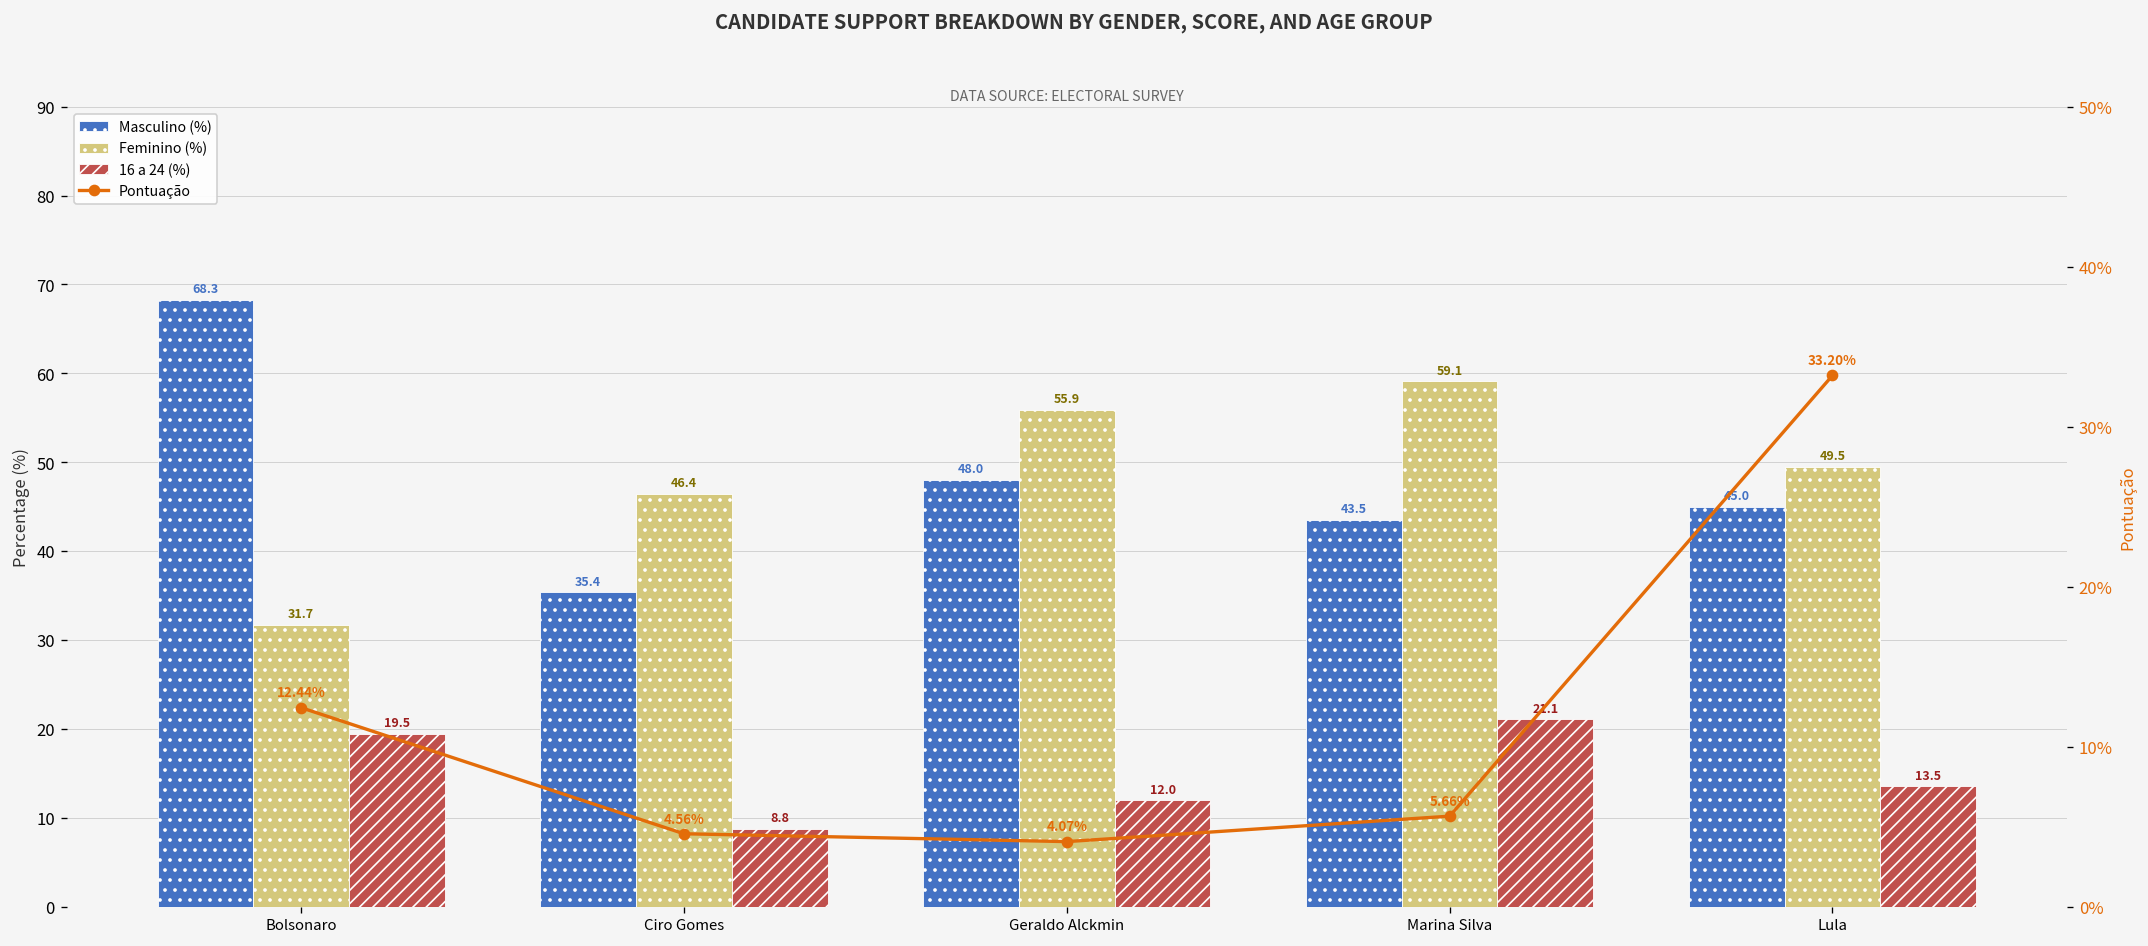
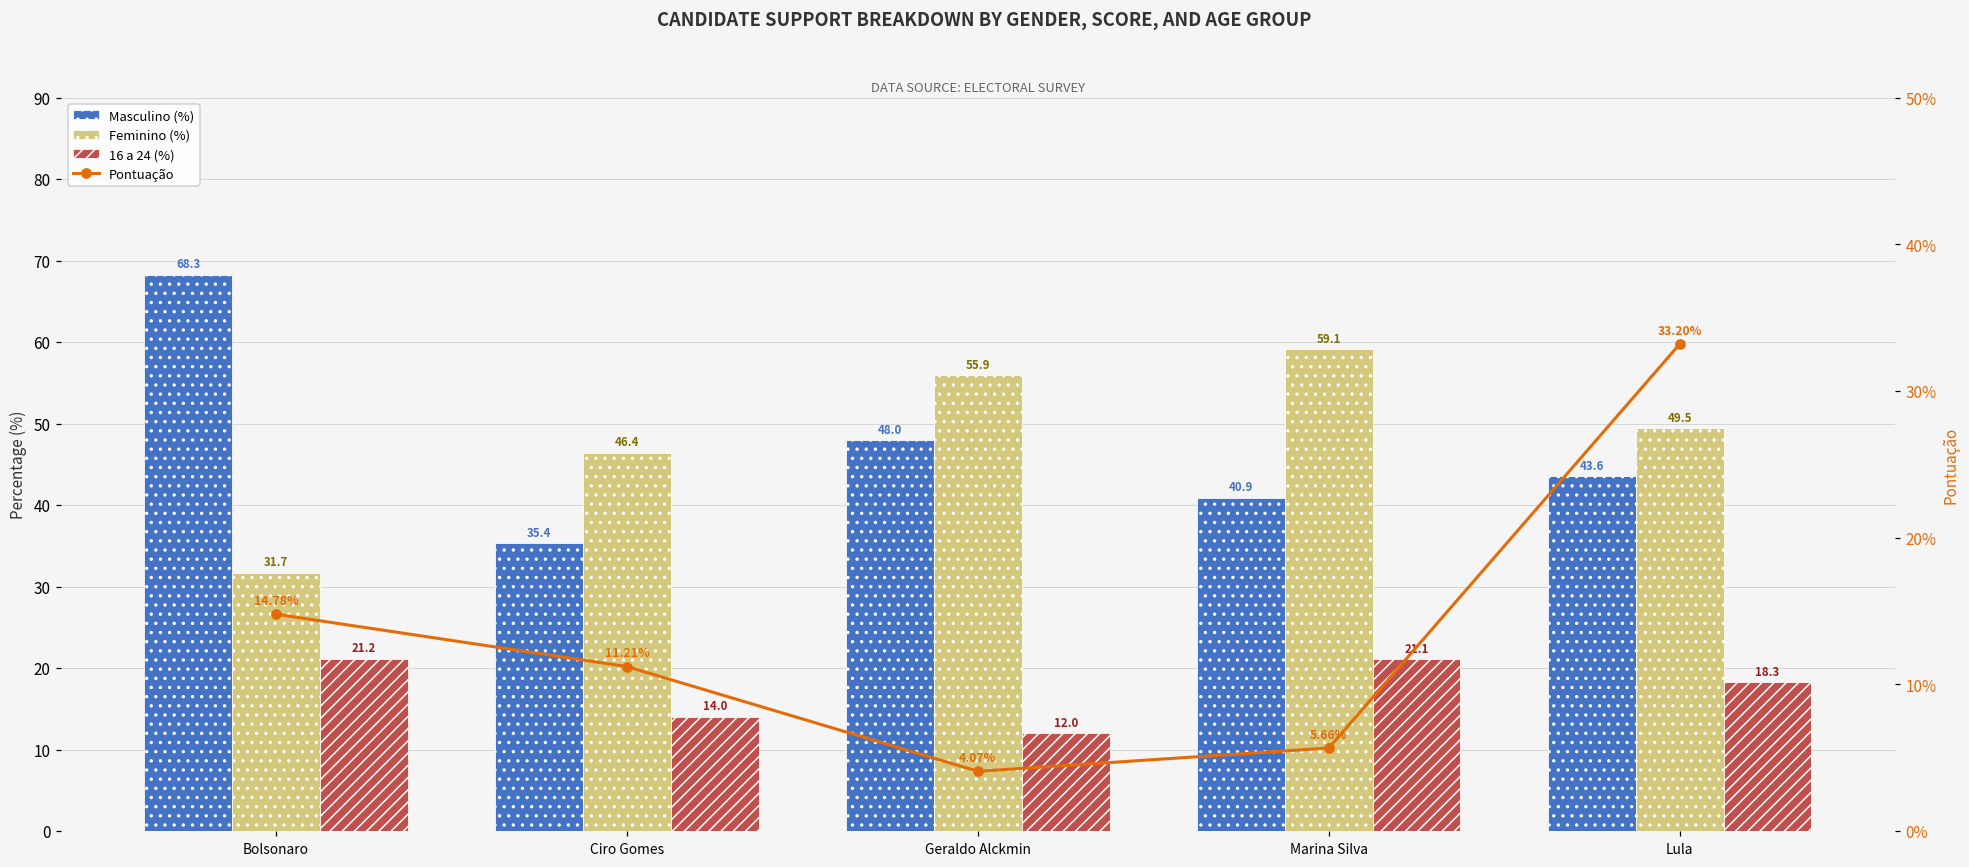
  {
    "Masculino (%)": {
      "Bolsonaro": "68.3",
      "Ciro Gomes": "35.4",
      "Geraldo Alckmin": "48.0",
-     "Marina Silva": "43.5",
-     "Lula": "45.0"
+     "Marina Silva": "40.9",
+     "Lula": "43.6"
    },
    "Feminino (%)": {
      "Bolsonaro": "31.7",
      "Ciro Gomes": "46.4",
      "Geraldo Alckmin": "55.9",
      "Marina Silva": "59.1",
      "Lula": "49.5"
    },
    "16 a 24 (%)": {
-     "Bolsonaro": "19.5",
-     "Ciro Gomes": "8.8",
+     "Bolsonaro": "21.2",
+     "Ciro Gomes": "14.0",
      "Geraldo Alckmin": "12.0",
      "Marina Silva": "21.1",
-     "Lula": "13.5"
+     "Lula": "18.3"
    },
    "Pontuação": {
-     "Bolsonaro": "12.44%",
-     "Ciro Gomes": "4.56%",
+     "Bolsonaro": "14.78%",
+     "Ciro Gomes": "11.21%",
      "Geraldo Alckmin": "4.07%",
      "Marina Silva": "5.66%",
      "Lula": "33.20%"
    }
  }
